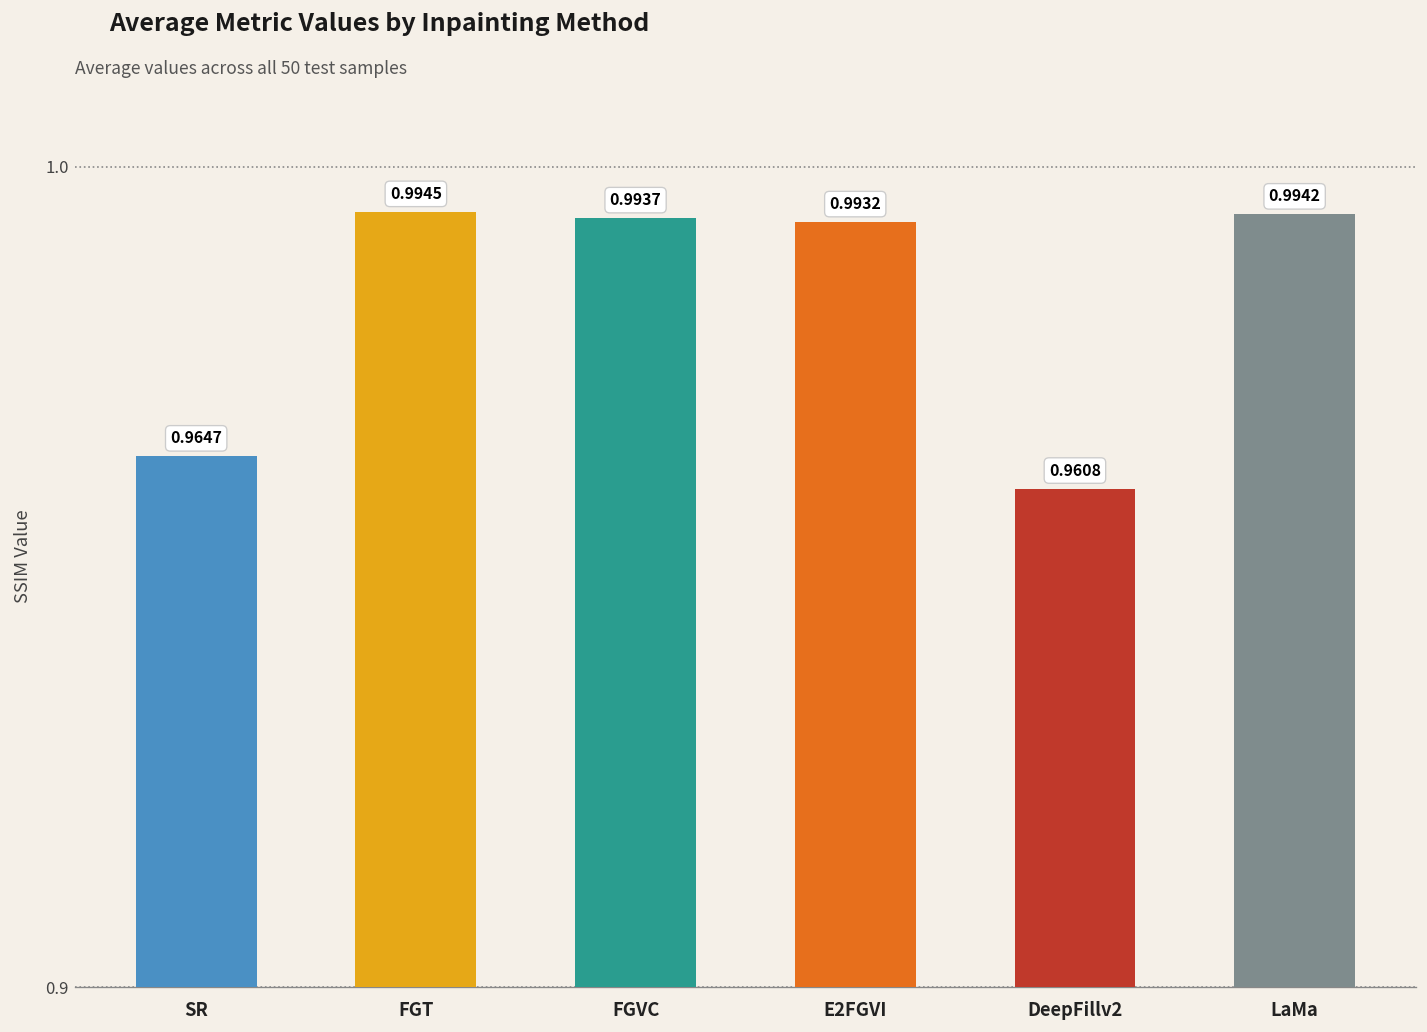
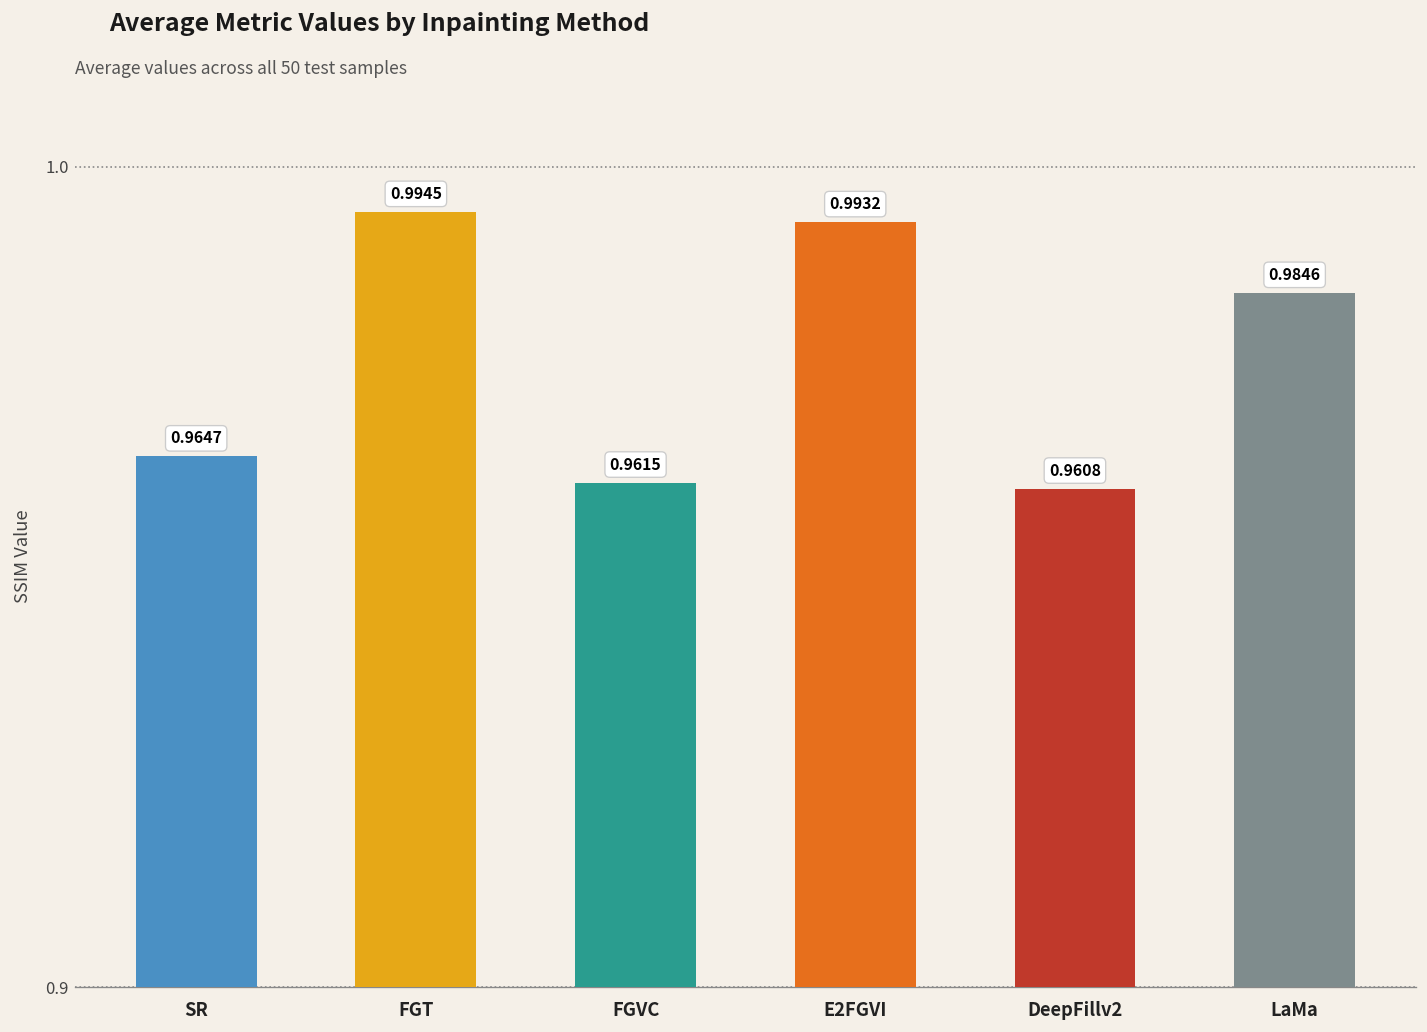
  {
-   "FGVC": 0.9937,
-   "LaMa": 0.9942
+   "FGVC": 0.9615,
+   "LaMa": 0.9846
  }
